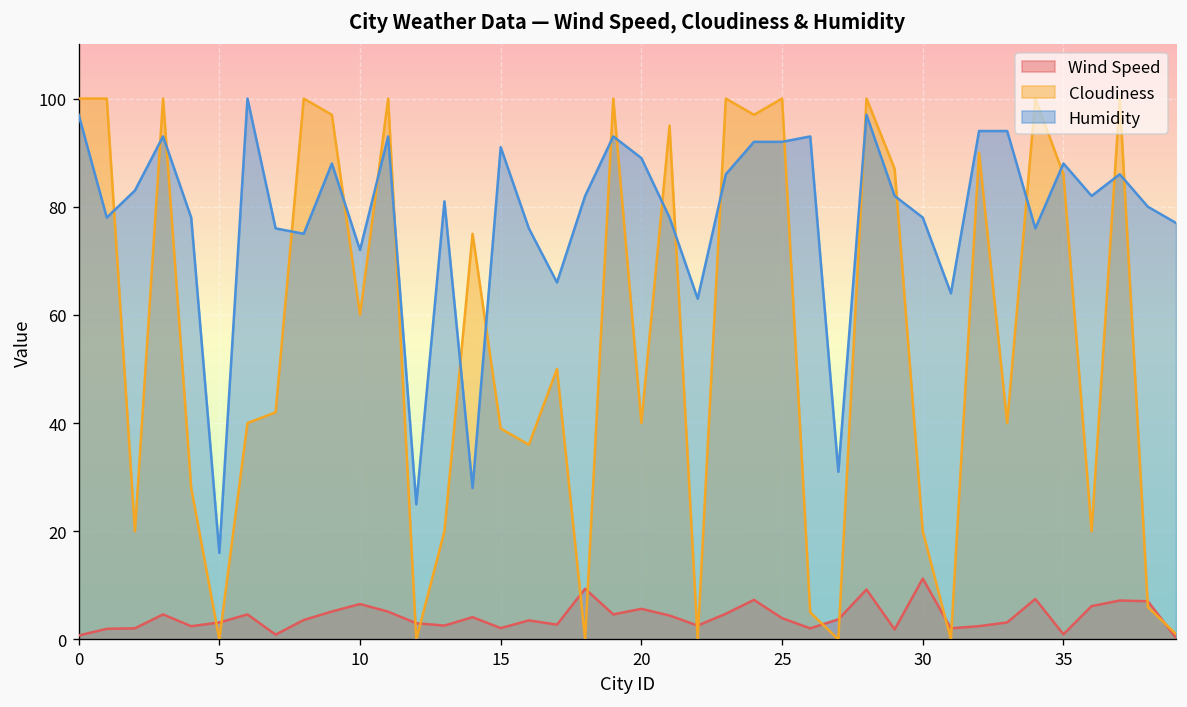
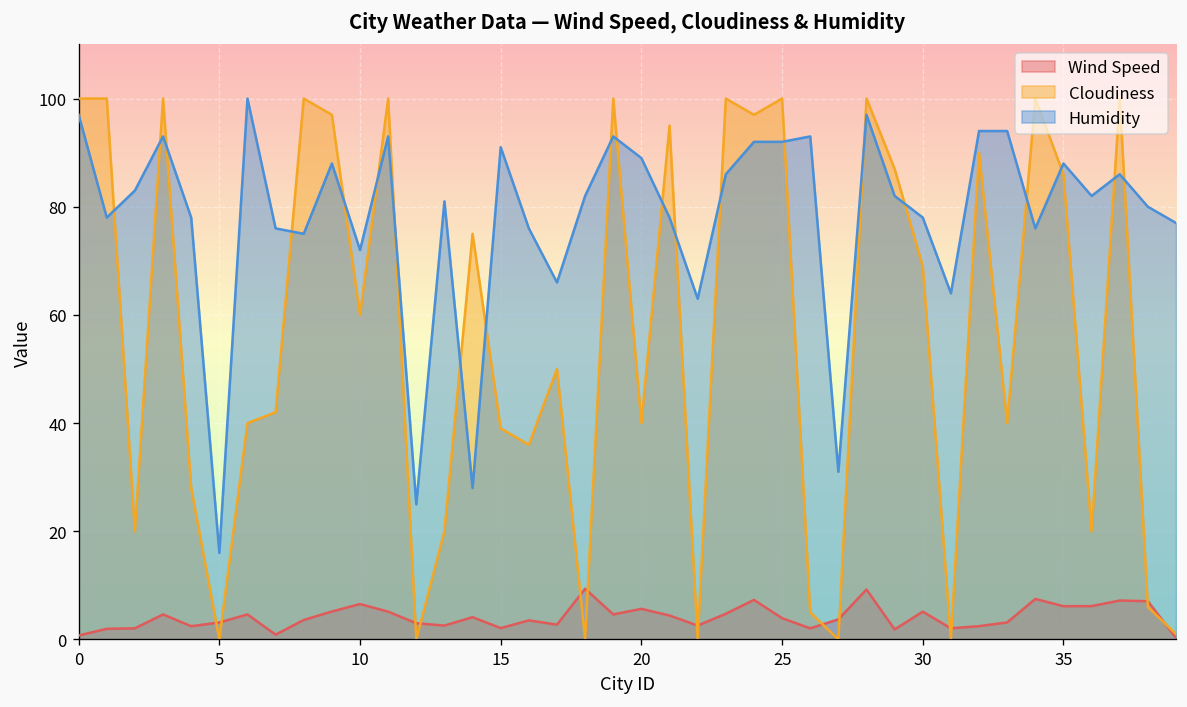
  {
    "Wind Speed": {
      "0": 1,
      "5": 3,
      "10": 7,
      "15": 2,
      "20": 6,
      "25": 4,
-     "30": 11,
-     "35": 1
+     "30": 5,
+     "35": 6
    },
    "Cloudiness": {
      "0": 100,
      "5": 0,
      "10": 60,
      "15": 39,
      "20": 40,
      "25": 100,
-     "30": 20,
+     "30": 69,
      "35": 86
    },
    "Humidity": {
      "0": 97,
      "5": 16,
      "10": 72,
      "15": 91,
      "20": 89,
      "25": 92,
      "30": 78,
      "35": 88
    }
  }
